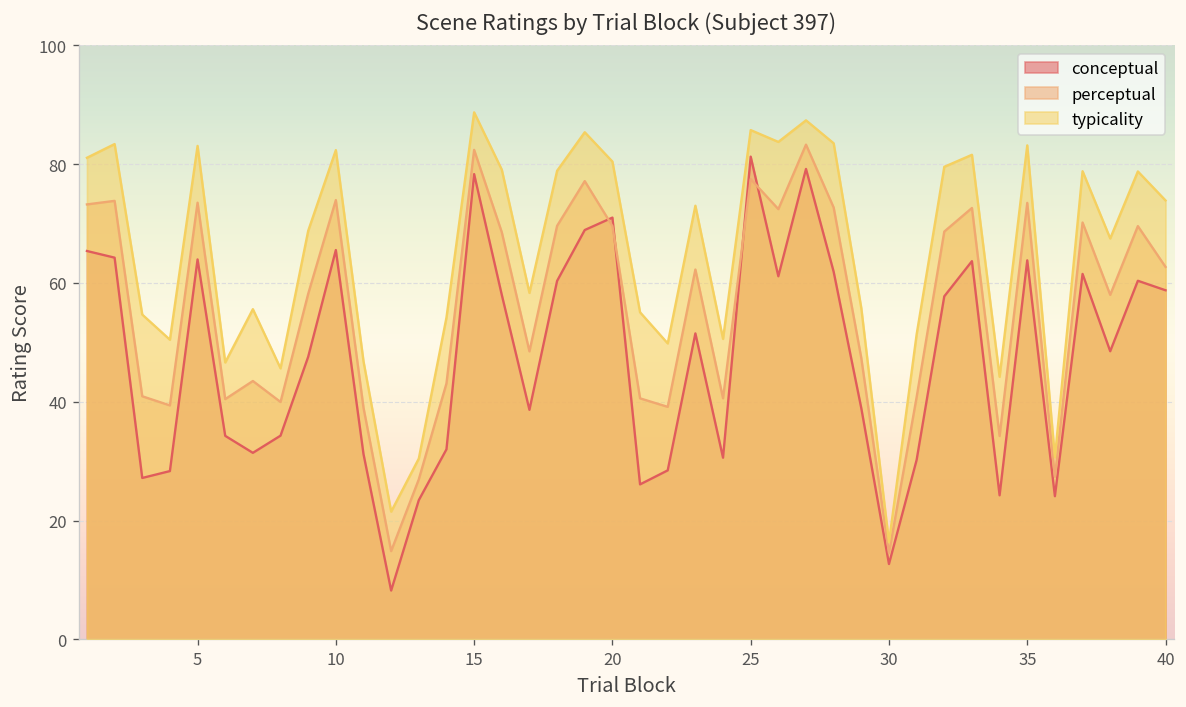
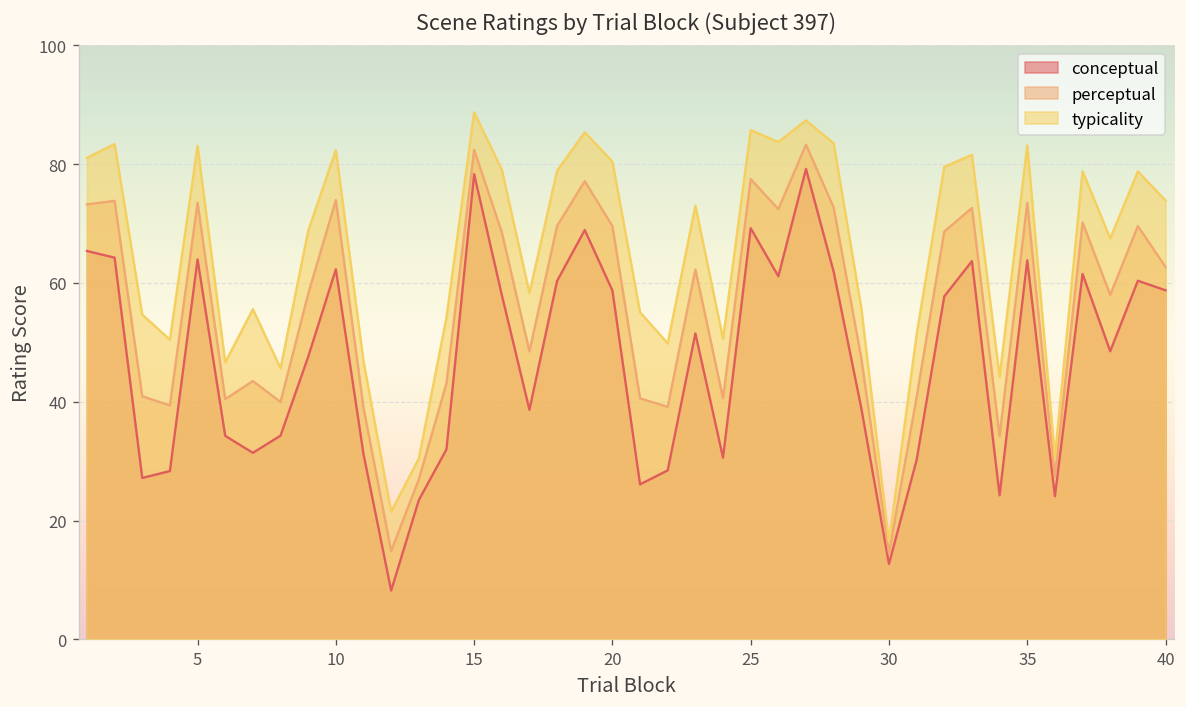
  {
    "conceptual": {
      "5": 64,
-     "10": 66,
+     "10": 62,
      "15": 78,
-     "20": 71,
-     "25": 81,
+     "20": 59,
+     "25": 69,
      "30": 13,
      "35": 64,
      "40": 59
    }
  }
